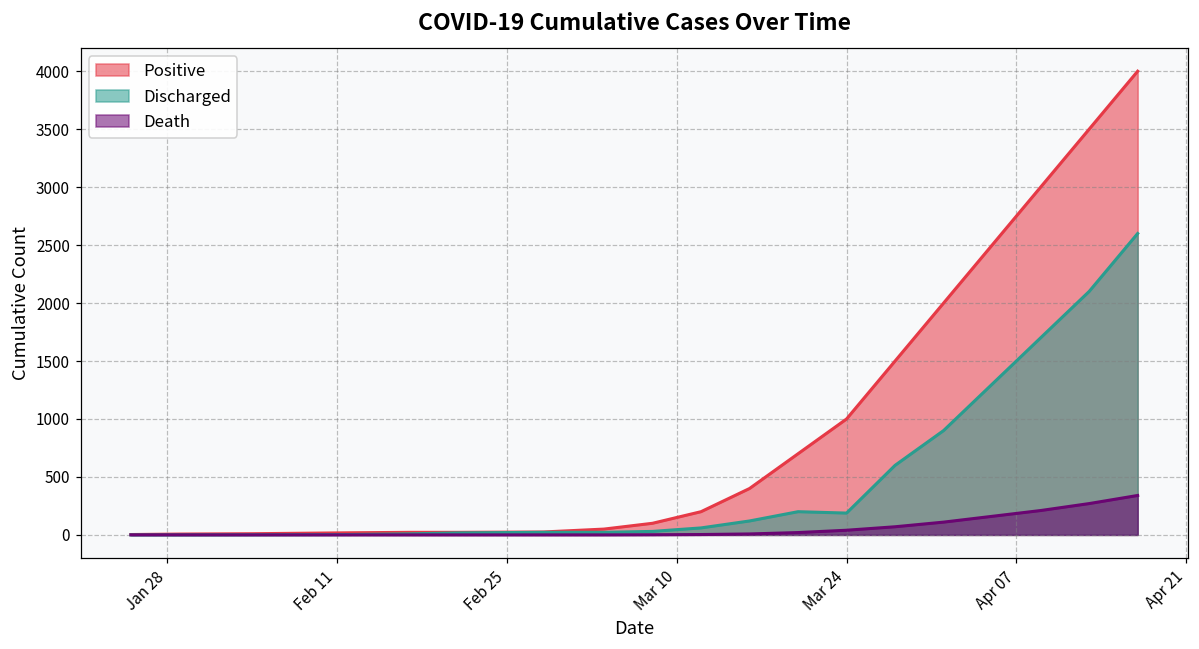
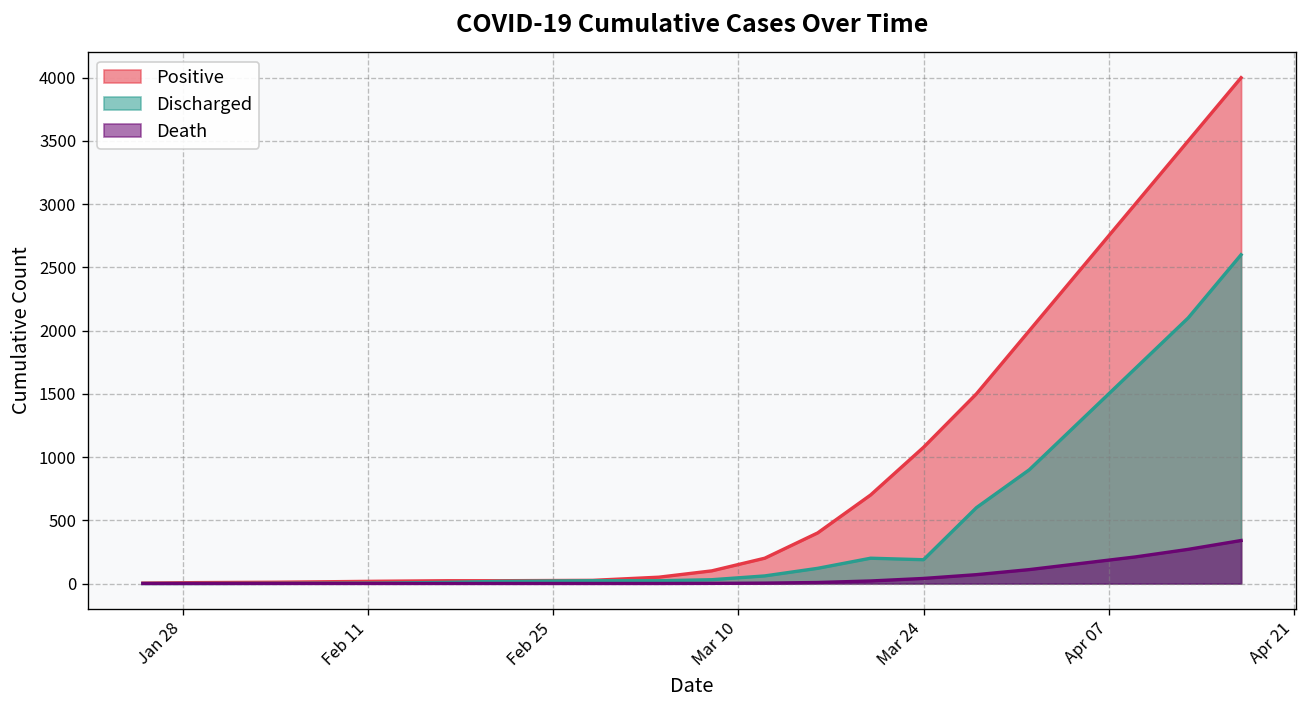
  {
    "Positive": {
-     "Mar 24": 1000
+     "Mar 24": 1080
    },
    "Discharged": {
      "Mar 24": 190
    },
    "Death": {
      "Mar 24": 40
    }
  }
